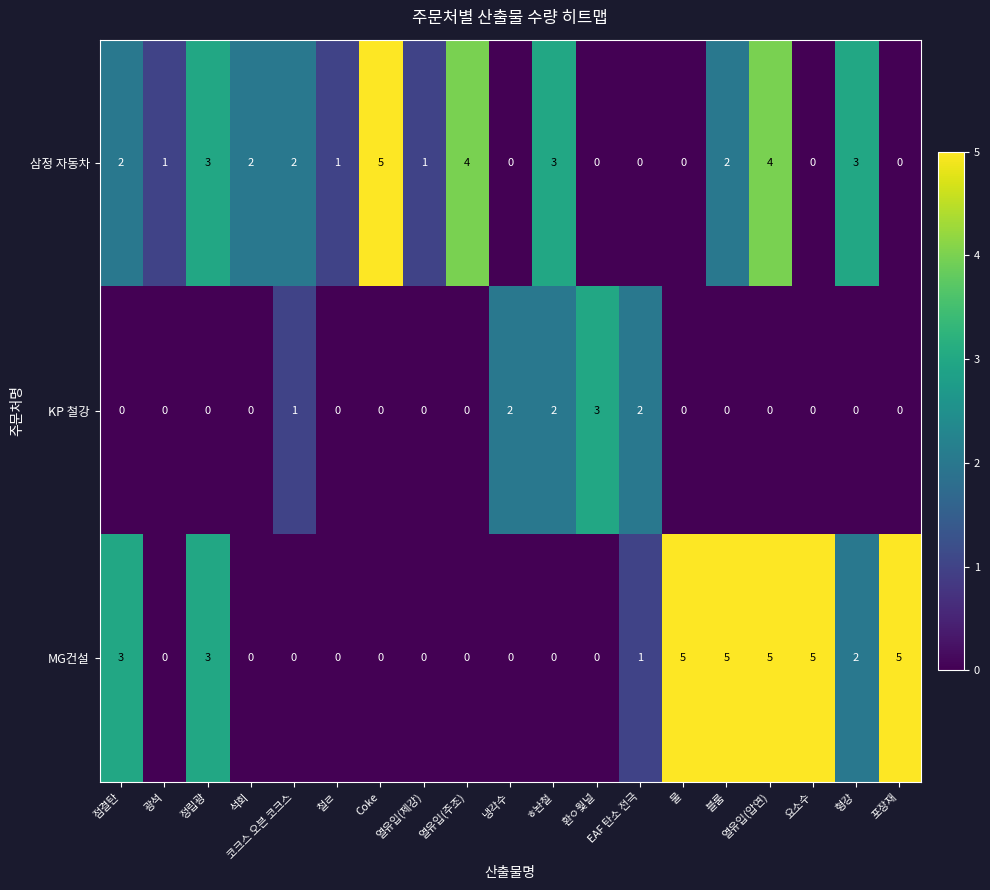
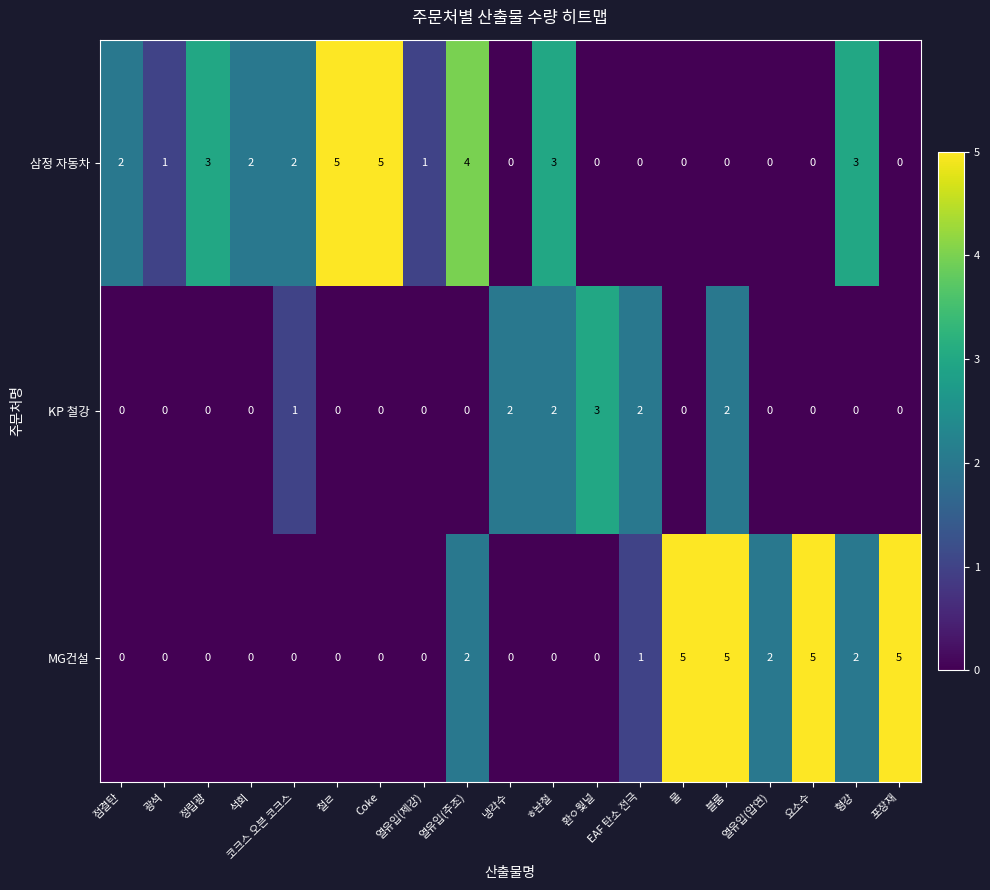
  {
    "삼정 자동차": {
      "점결탄": 2,
      "광석": 1,
      "정립광": 3,
      "석회": 2,
      "코크스 오븐 코크스": 2,
-     "철ㄹ": 1,
+     "철ㄹ": 5,
      "Coke": 5,
      "열유입(제강)": 1,
      "열유입(주조)": 4,
      "냉각수": 0,
      "ㅎ놘철": 3,
      "환ㅇ웣널": 0,
      "EAF 탄소 전극": 0,
      "물": 0,
-     "블룸": 2,
-     "열유입(압연)": 4,
+     "블룸": 0,
+     "열유입(압연)": 0,
      "요소수": 0,
      "형강": 3,
      "포장재": 0
    },
    "KP 철강": {
      "점결탄": 0,
      "광석": 0,
      "정립광": 0,
      "석회": 0,
      "코크스 오븐 코크스": 1,
      "철ㄹ": 0,
      "Coke": 0,
      "열유입(제강)": 0,
      "열유입(주조)": 0,
      "냉각수": 2,
      "ㅎ놘철": 2,
      "환ㅇ웣널": 3,
      "EAF 탄소 전극": 2,
      "물": 0,
-     "블룸": 0,
+     "블룸": 2,
      "열유입(압연)": 0,
      "요소수": 0,
      "형강": 0,
      "포장재": 0
    },
    "MG건설": {
-     "점결탄": 3,
+     "점결탄": 0,
      "광석": 0,
-     "정립광": 3,
+     "정립광": 0,
      "석회": 0,
      "코크스 오븐 코크스": 0,
      "철ㄹ": 0,
      "Coke": 0,
      "열유입(제강)": 0,
-     "열유입(주조)": 0,
+     "열유입(주조)": 2,
      "냉각수": 0,
      "ㅎ놘철": 0,
      "환ㅇ웣널": 0,
      "EAF 탄소 전극": 1,
      "물": 5,
      "블룸": 5,
-     "열유입(압연)": 5,
+     "열유입(압연)": 2,
      "요소수": 5,
      "형강": 2,
      "포장재": 5
    }
  }
